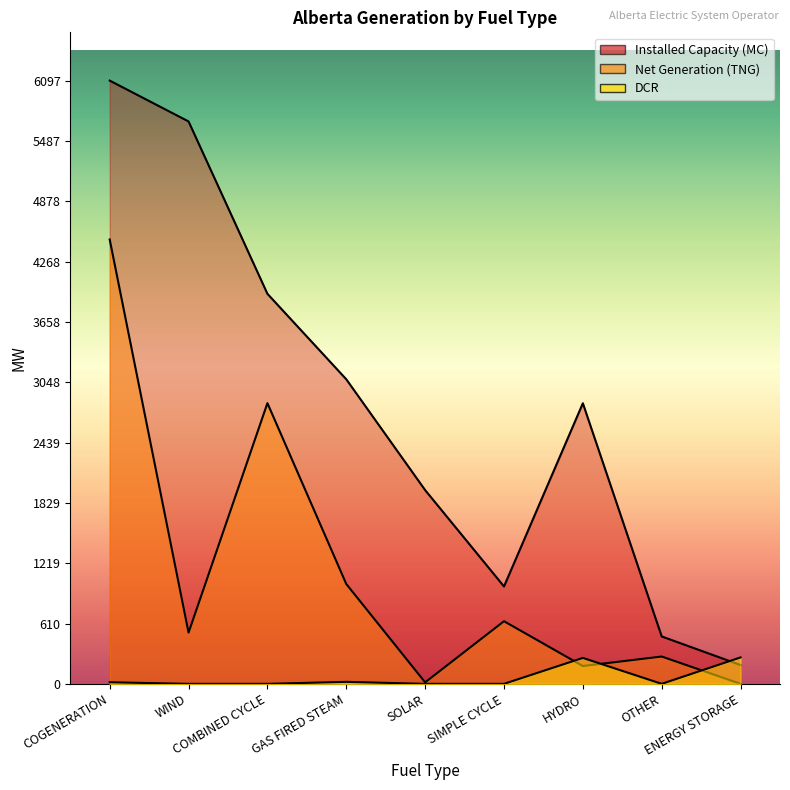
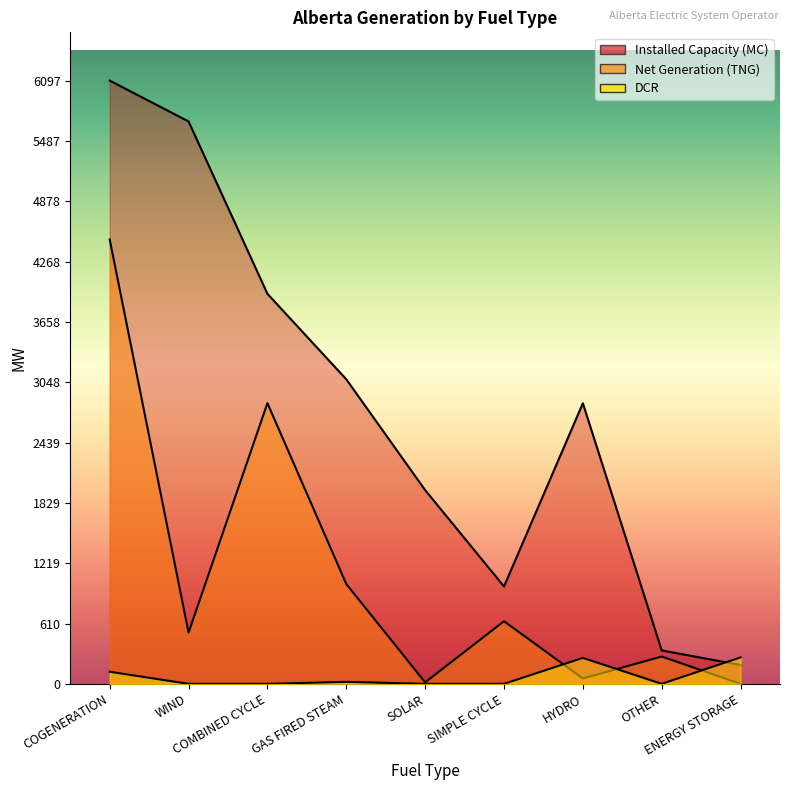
  {
    "Installed Capacity (MC)": {
      "COGENERATION": 6100,
      "WIND": 5700,
      "COMBINED CYCLE": 3900,
      "GAS FIRED STEAM": 3100,
      "SOLAR": 2000,
      "SIMPLE CYCLE": 1000,
      "HYDRO": 2800,
-     "OTHER": 500,
+     "OTHER": 300,
      "ENERGY STORAGE": 200
    },
    "DCR": {
-     "COGENERATION": 0,
+     "COGENERATION": 100,
      "WIND": 0,
      "COMBINED CYCLE": 0,
      "GAS FIRED STEAM": 0,
      "SIMPLE CYCLE": 0,
      "HYDRO": 300,
      "OTHER": 0,
      "ENERGY STORAGE": 300
    },
    "Net Generation (TNG)": {
      "COGENERATION": 4500,
      "WIND": 500,
      "COMBINED CYCLE": 2800,
      "GAS FIRED STEAM": 1000,
      "SIMPLE CYCLE": 600,
-     "HYDRO": 200,
+     "HYDRO": 100,
      "OTHER": 300,
      "ENERGY STORAGE": 0
    }
  }
